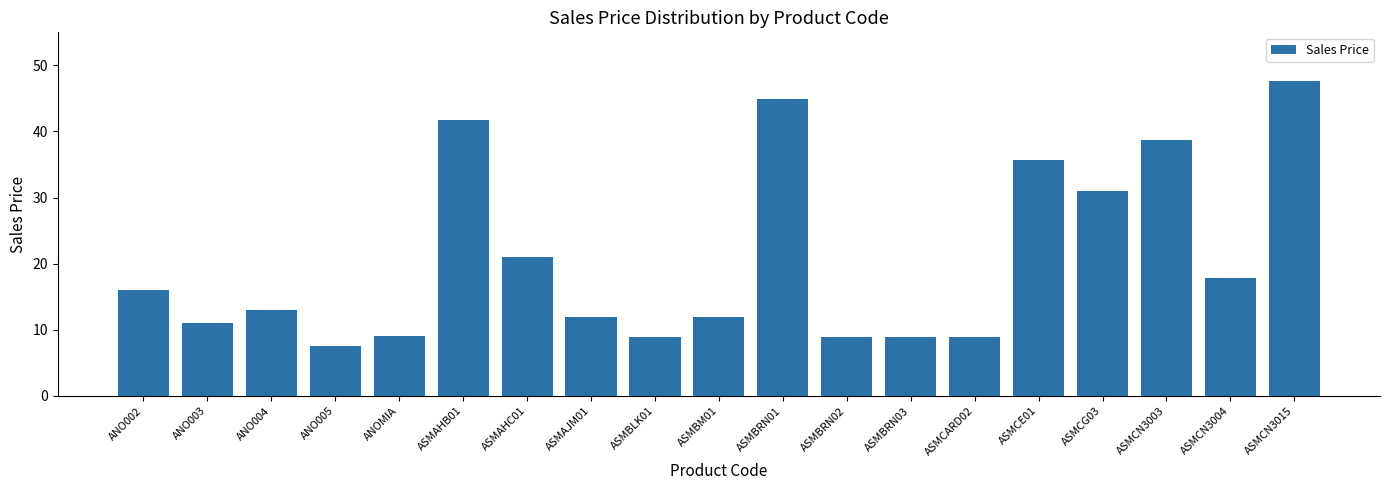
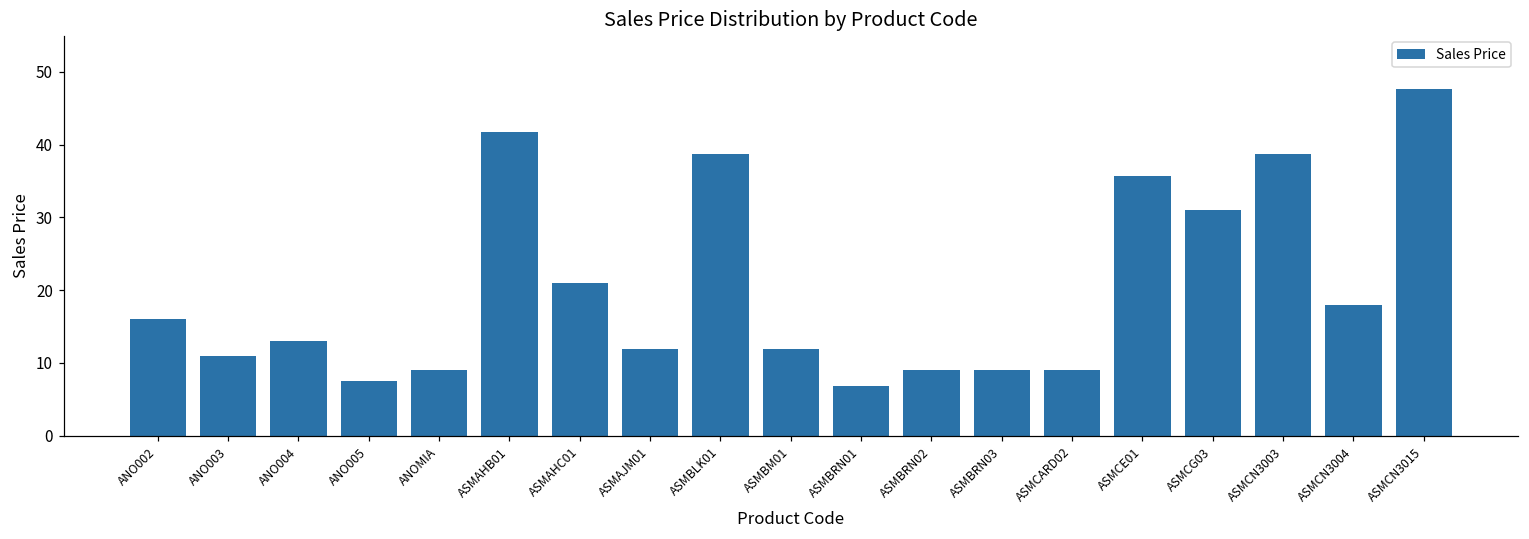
  {
    "ANO002": 16,
    "ANO003": 11,
    "ANO004": 13,
    "ANO005": 8,
    "ANOMIA": 9,
    "ASMAHB01": 42,
    "ASMAHC01": 21,
    "ASMAJM01": 12,
-   "ASMBLK01": 9,
+   "ASMBLK01": 39,
    "ASMBM01": 12,
-   "ASMBRN01": 45,
+   "ASMBRN01": 7,
    "ASMBRN02": 9,
    "ASMBRN03": 9,
    "ASMCARD02": 9,
    "ASMCE01": 36,
    "ASMCG03": 31,
    "ASMCN3003": 39,
    "ASMCN3004": 18,
    "ASMCN3015": 48
  }
